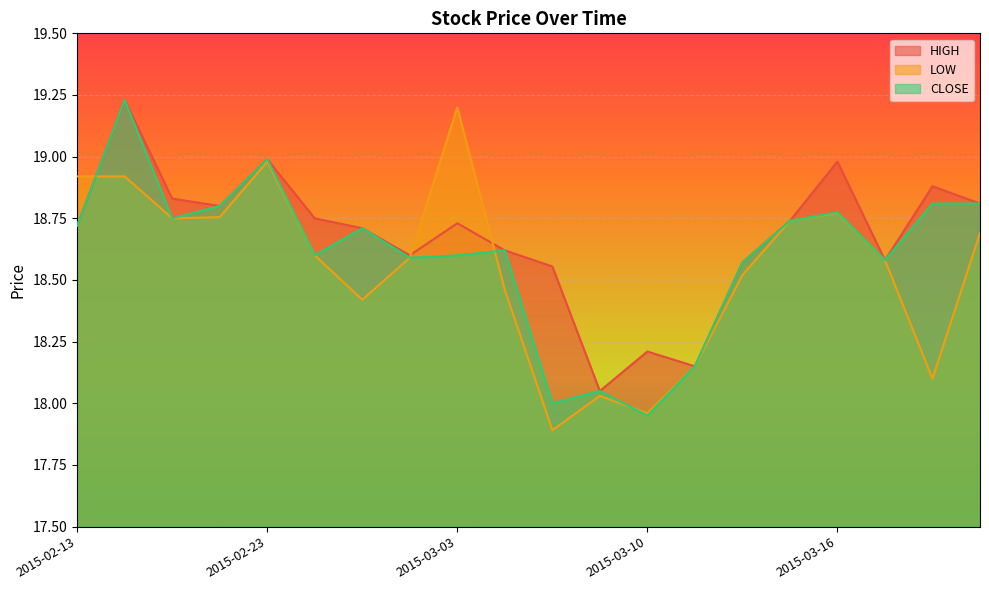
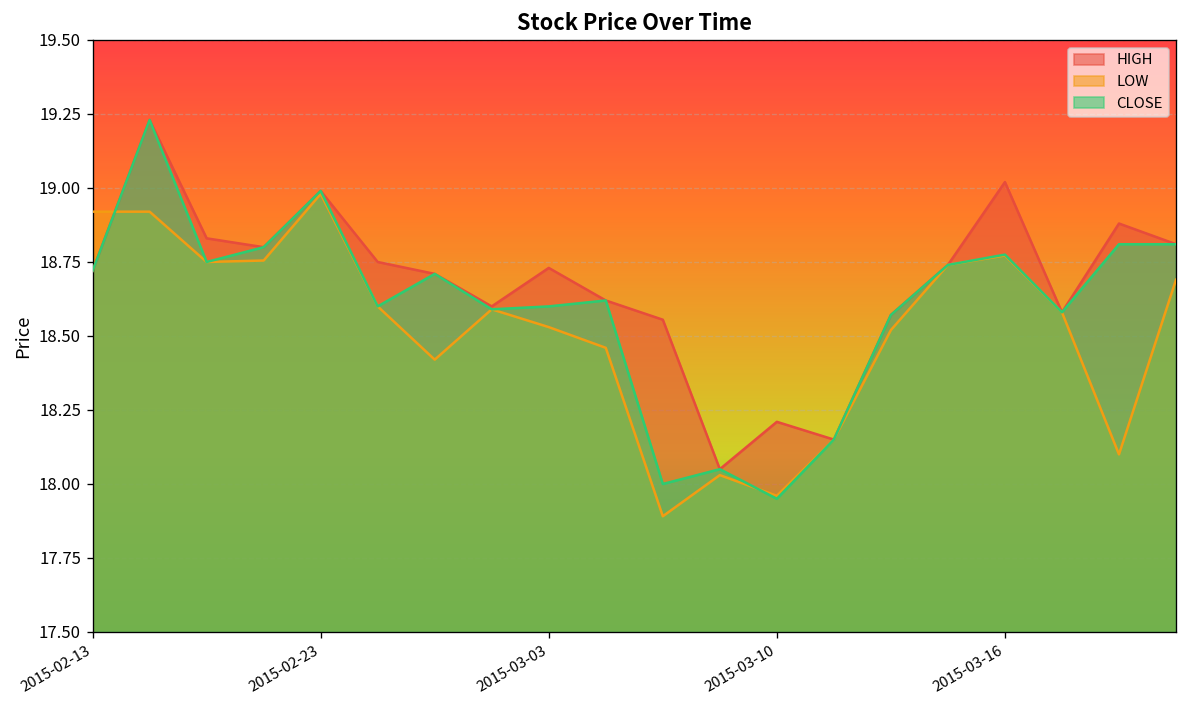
  {
    "HIGH": {
      "2015-03-03": 18.73,
      "2015-03-10": 18.21,
-     "2015-03-16": 18.98
+     "2015-03-16": 19.02
    },
    "LOW": {
      "2015-02-13": 18.92,
-     "2015-03-03": 19.20
+     "2015-03-03": 18.53
    },
    "CLOSE": {
      "2015-03-03": 18.60
    }
  }
